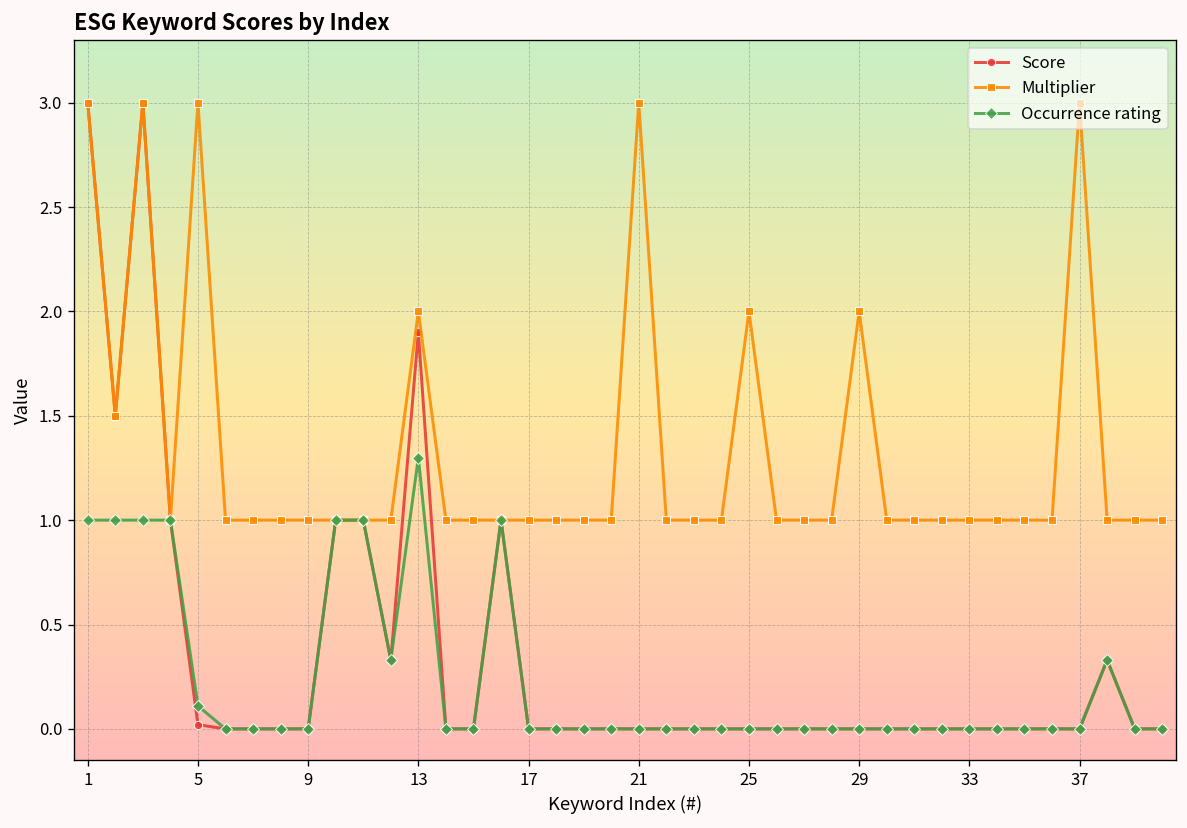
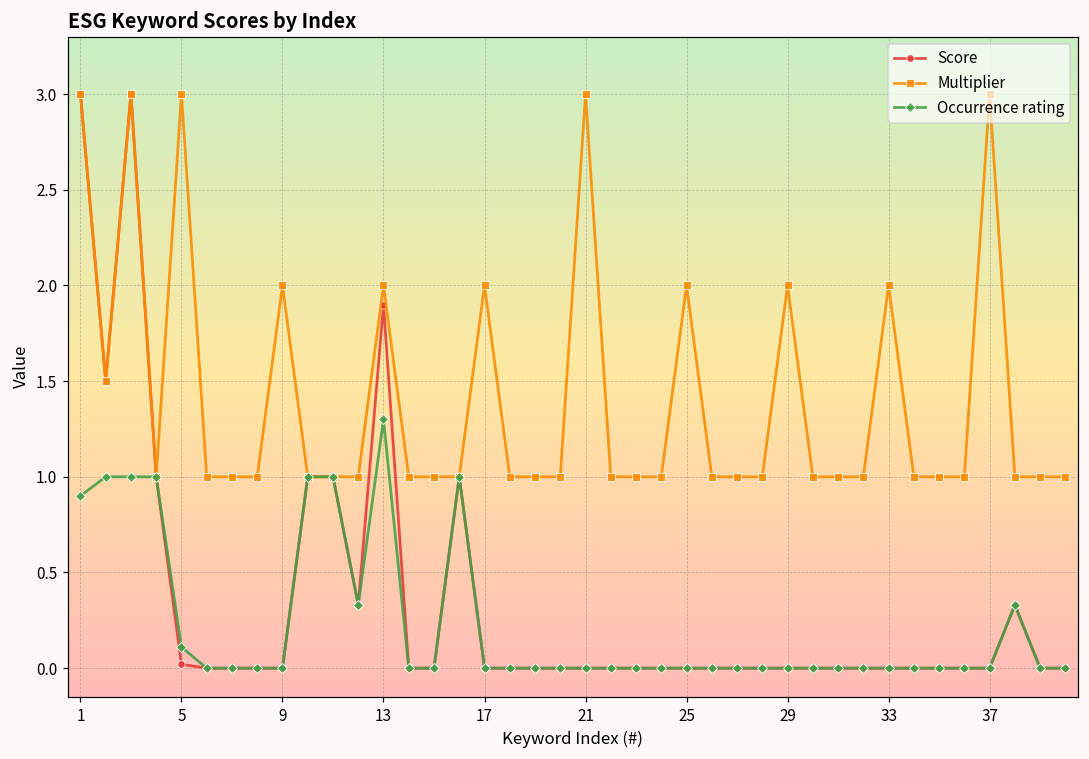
  {
    "Score": {
      "5": 0.02,
      "13": 1.9
    },
    "Multiplier": {
      "5": 3,
-     "9": 1,
+     "9": 2,
      "13": 2,
-     "17": 1,
+     "17": 2,
      "21": 3,
      "25": 2,
      "29": 2,
-     "33": 1
+     "33": 2
    },
    "Occurrence rating": {
-     "1": 1.0,
+     "1": 0.9,
      "5": 0.1,
      "13": 1.3
    }
  }
